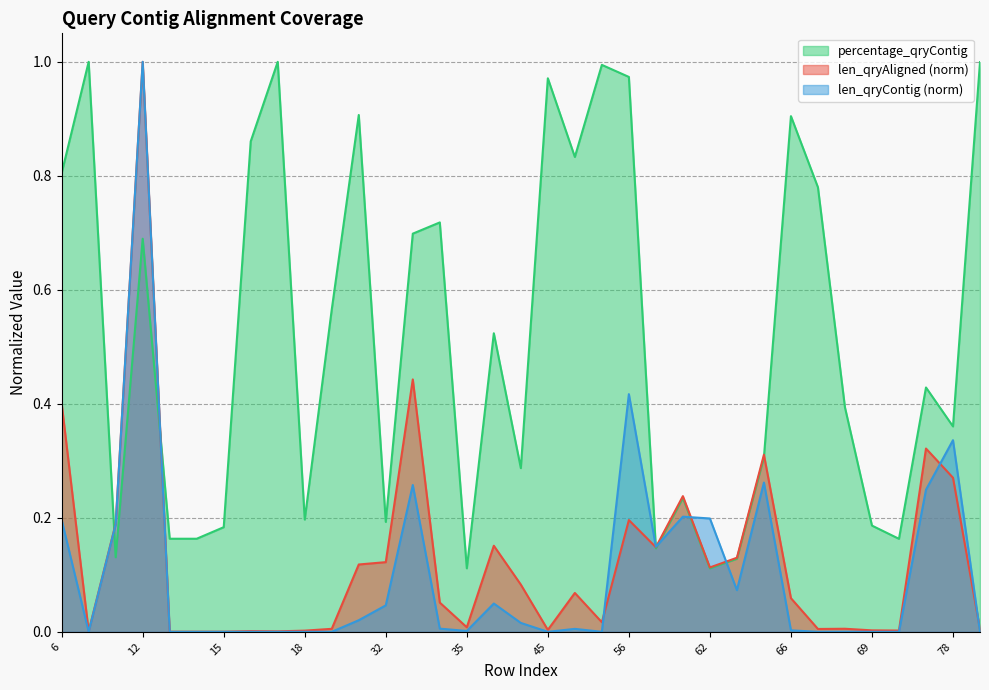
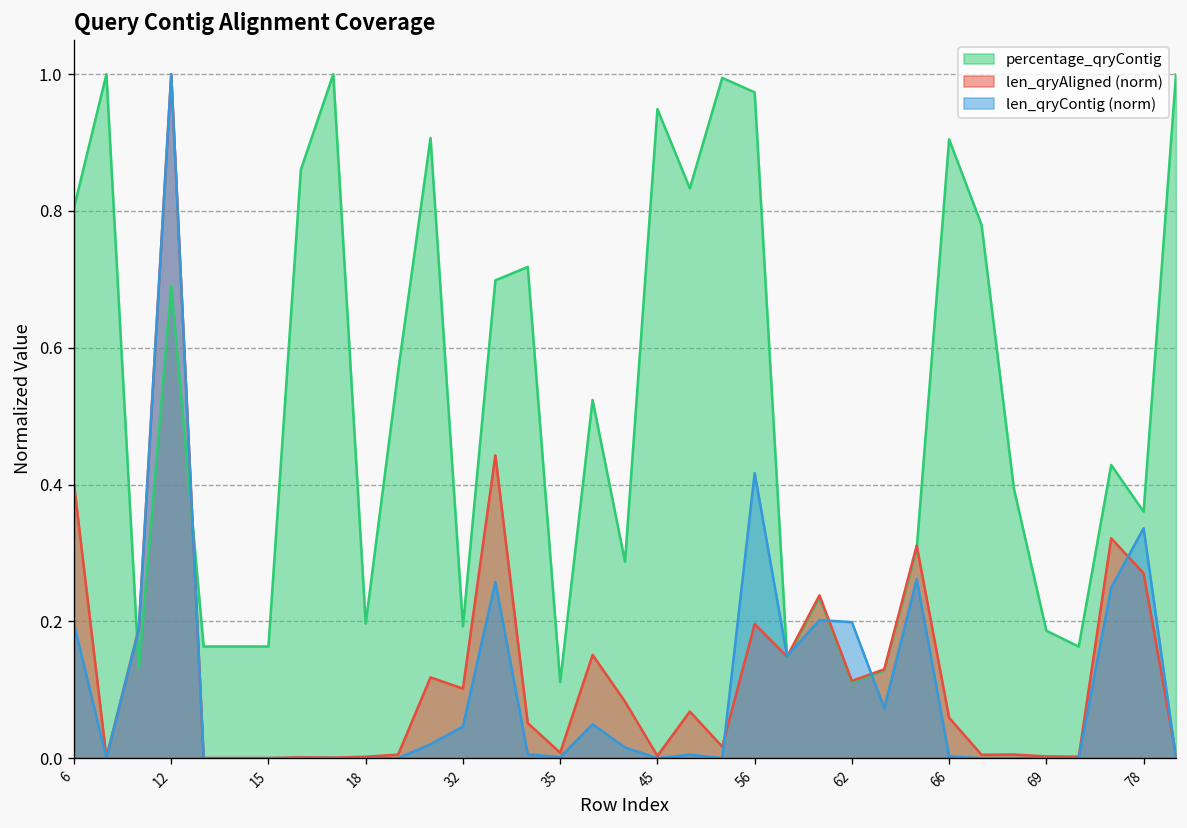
  {
    "percentage_qryContig": {
      "6": 0.80,
      "12": 0.69,
-     "15": 0.18,
+     "15": 0.16,
      "18": 0.20,
      "32": 0.19,
      "35": 0.11,
-     "45": 0.97,
+     "45": 0.95,
      "56": 0.97,
      "66": 0.90,
      "69": 0.19,
      "78": 0.36
    },
    "len_qryAligned (norm)": {
      "6": 0.40,
-     "32": 0.12,
+     "32": 0.10,
      "35": 0.01,
      "56": 0.20,
      "66": 0.06,
      "78": 0.27
    },
    "len_qryContig (norm)": {
      "6": 0.20,
      "32": 0.05,
      "35": 0.00,
      "56": 0.42,
      "62": 0.20,
      "66": 0.00,
      "78": 0.34
    }
  }
